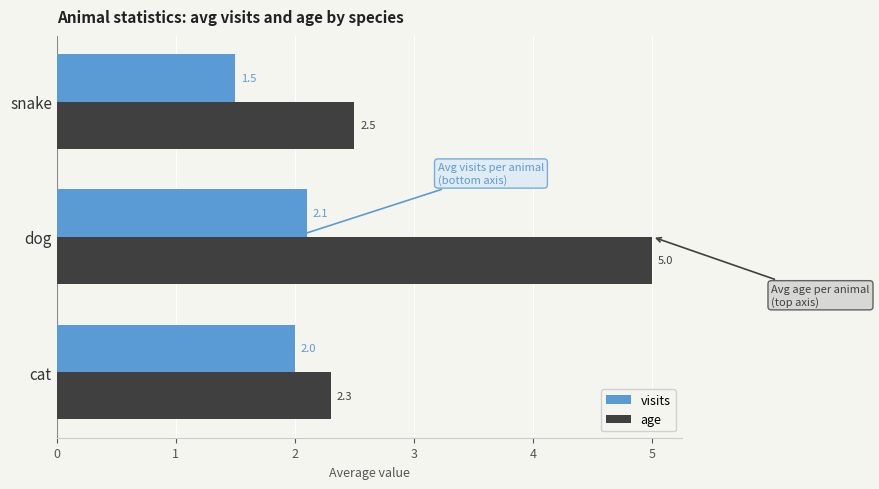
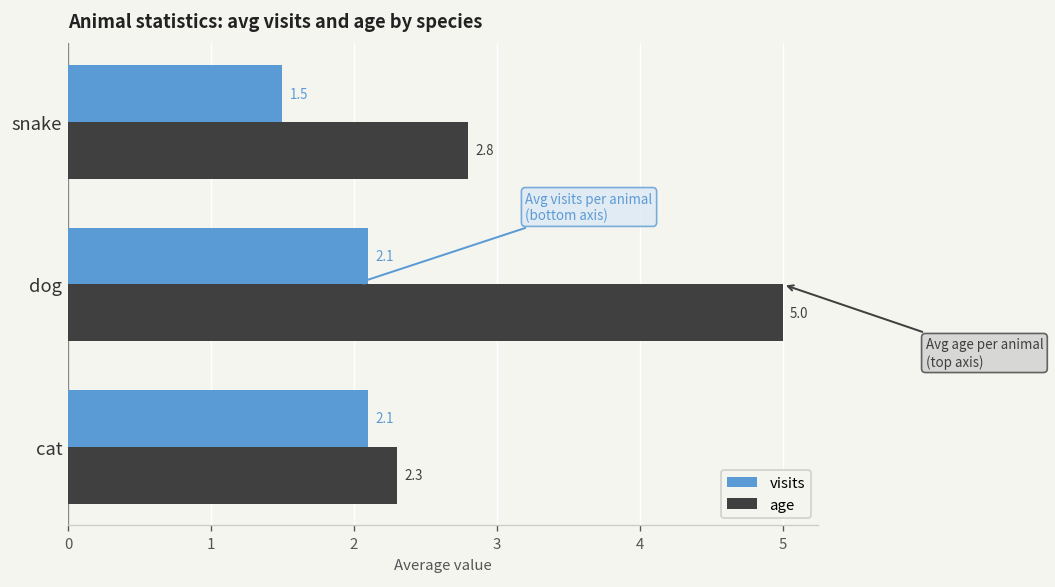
  {
    "visits": {
      "snake": 1.5,
-     "cat": 2.0
+     "cat": 2.1
    },
    "age": {
-     "snake": 2.5,
+     "snake": 2.8,
      "cat": 2.3
    }
  }
